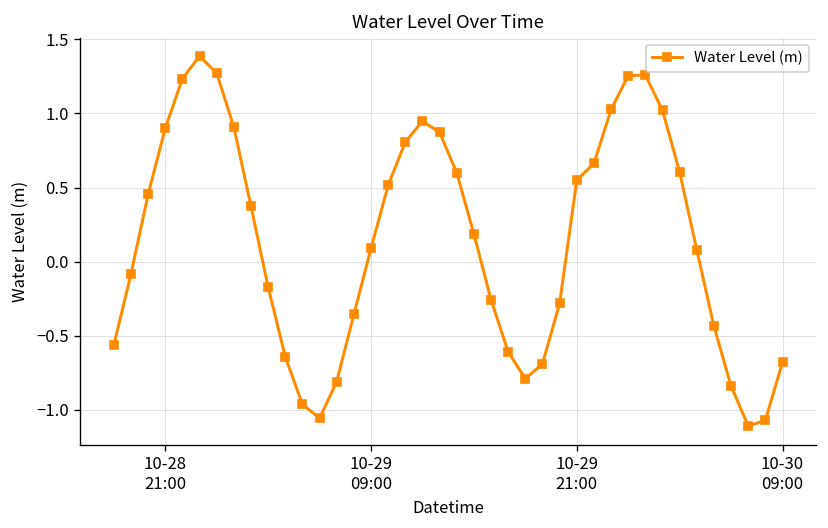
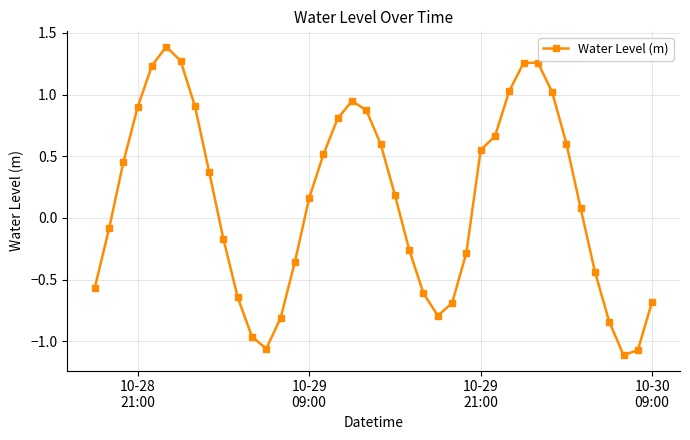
  {
    "10-28 21:00": 0.90,
-   "10-29 09:00": 0.09,
+   "10-29 09:00": 0.16,
    "10-29 21:00": 0.55,
    "10-30 09:00": -0.68
  }
